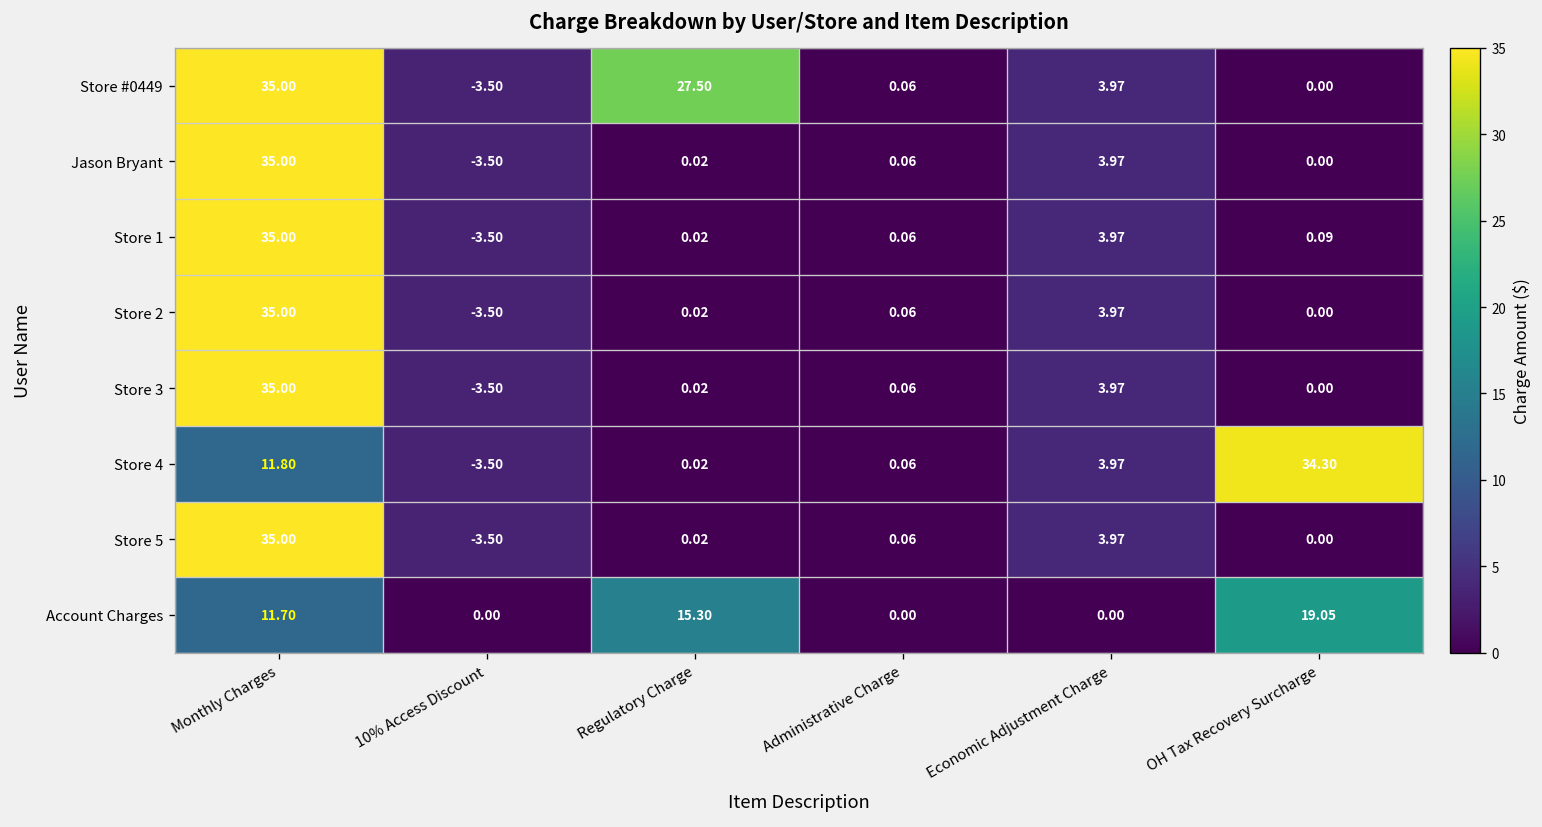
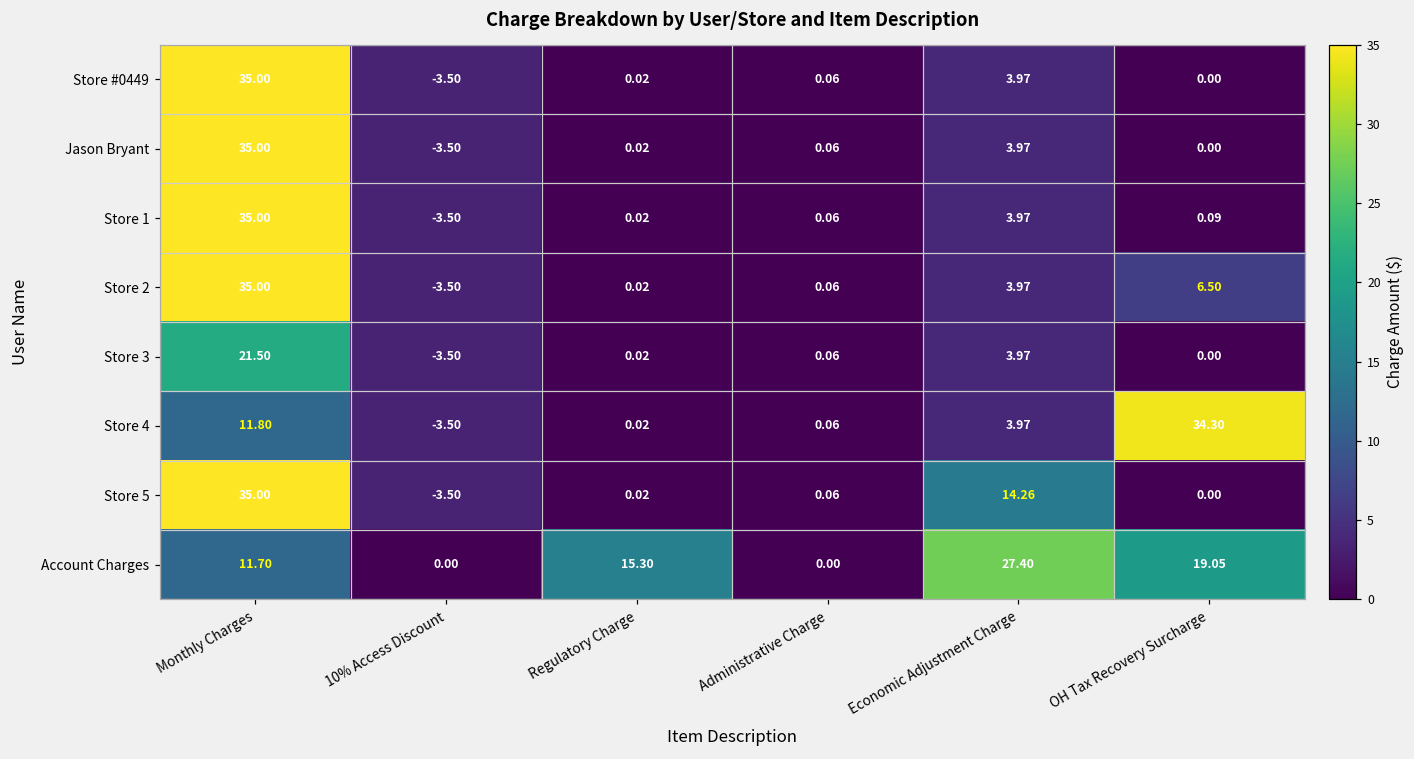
  {
    "Store #0449": {
      "Monthly Charges": 35.00,
      "10% Access Discount": -3.50,
-     "Regulatory Charge": 27.50,
+     "Regulatory Charge": 0.02,
      "Administrative Charge": 0.06,
      "Economic Adjustment Charge": 3.97,
      "OH Tax Recovery Surcharge": 0.00
    },
    "Jason Bryant": {
      "Monthly Charges": 35.00,
      "10% Access Discount": -3.50,
      "Regulatory Charge": 0.02,
      "Administrative Charge": 0.06,
      "Economic Adjustment Charge": 3.97,
      "OH Tax Recovery Surcharge": 0.00
    },
    "Store 1": {
      "Monthly Charges": 35.00,
      "10% Access Discount": -3.50,
      "Regulatory Charge": 0.02,
      "Administrative Charge": 0.06,
      "Economic Adjustment Charge": 3.97,
      "OH Tax Recovery Surcharge": 0.09
    },
    "Store 2": {
      "Monthly Charges": 35.00,
      "10% Access Discount": -3.50,
      "Regulatory Charge": 0.02,
      "Administrative Charge": 0.06,
      "Economic Adjustment Charge": 3.97,
-     "OH Tax Recovery Surcharge": 0.00
+     "OH Tax Recovery Surcharge": 6.50
    },
    "Store 3": {
-     "Monthly Charges": 35.00,
+     "Monthly Charges": 21.50,
      "10% Access Discount": -3.50,
      "Regulatory Charge": 0.02,
      "Administrative Charge": 0.06,
      "Economic Adjustment Charge": 3.97,
      "OH Tax Recovery Surcharge": 0.00
    },
    "Store 4": {
      "Monthly Charges": 11.80,
      "10% Access Discount": -3.50,
      "Regulatory Charge": 0.02,
      "Administrative Charge": 0.06,
      "Economic Adjustment Charge": 3.97,
      "OH Tax Recovery Surcharge": 34.30
    },
    "Store 5": {
      "Monthly Charges": 35.00,
      "10% Access Discount": -3.50,
      "Regulatory Charge": 0.02,
      "Administrative Charge": 0.06,
-     "Economic Adjustment Charge": 3.97,
+     "Economic Adjustment Charge": 14.26,
      "OH Tax Recovery Surcharge": 0.00
    },
    "Account Charges": {
      "Monthly Charges": 11.70,
      "10% Access Discount": 0.00,
      "Regulatory Charge": 15.30,
      "Administrative Charge": 0.00,
-     "Economic Adjustment Charge": 0.00,
+     "Economic Adjustment Charge": 27.40,
      "OH Tax Recovery Surcharge": 19.05
    }
  }
